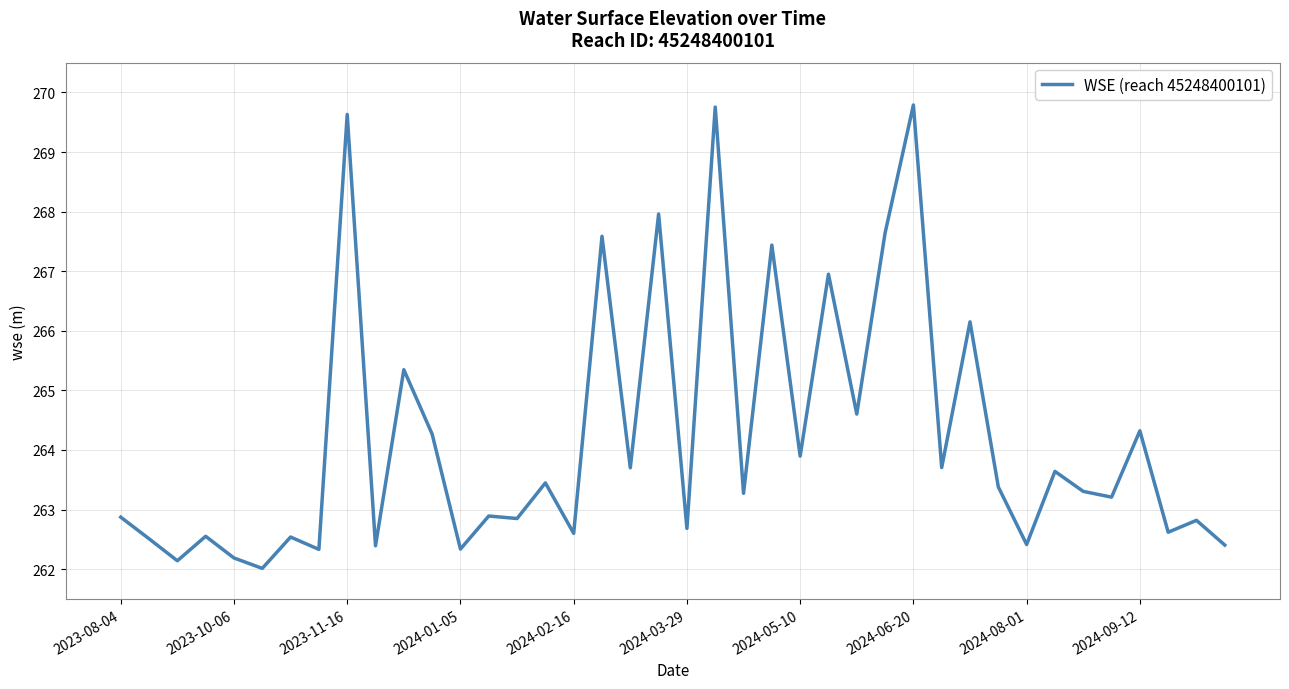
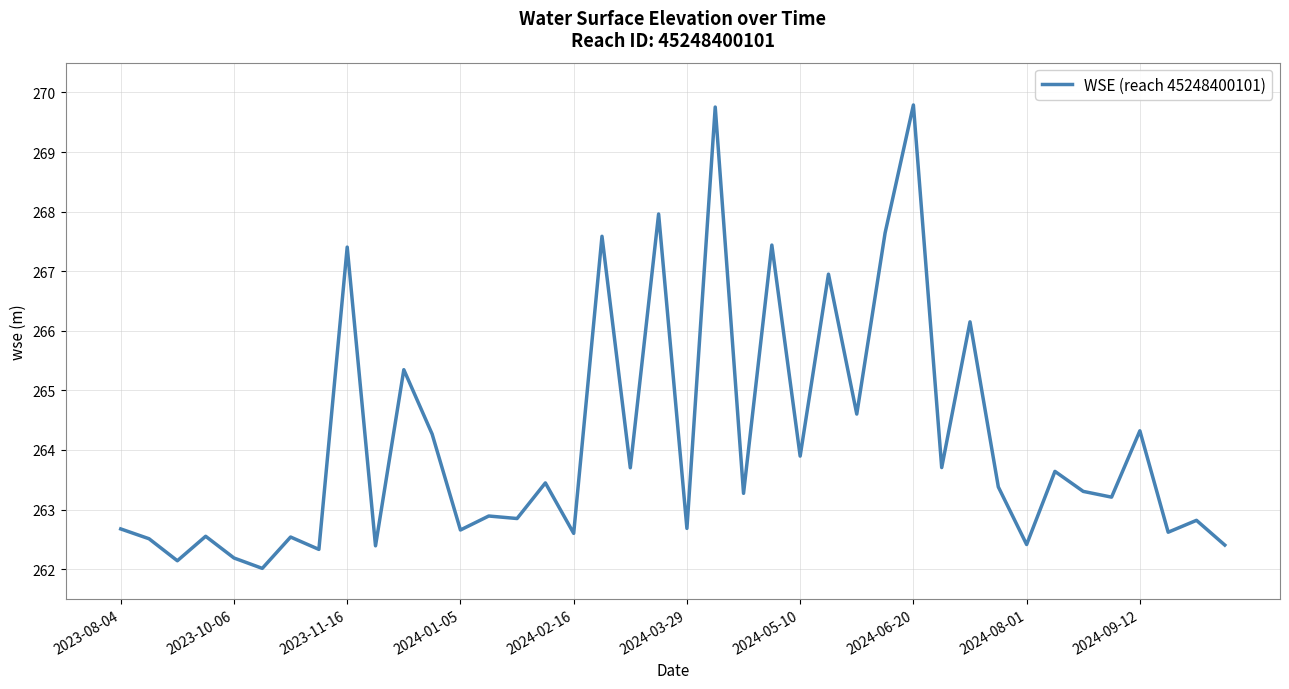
  {
-   "2023-08-04": 262.9,
+   "2023-08-04": 262.7,
    "2023-10-06": 262.2,
-   "2023-11-16": 269.6,
-   "2024-01-05": 262.3,
+   "2023-11-16": 267.4,
+   "2024-01-05": 262.7,
    "2024-02-16": 262.6,
    "2024-03-29": 262.7,
    "2024-05-10": 263.9,
    "2024-06-20": 269.8,
    "2024-08-01": 262.4,
    "2024-09-12": 264.3
  }
